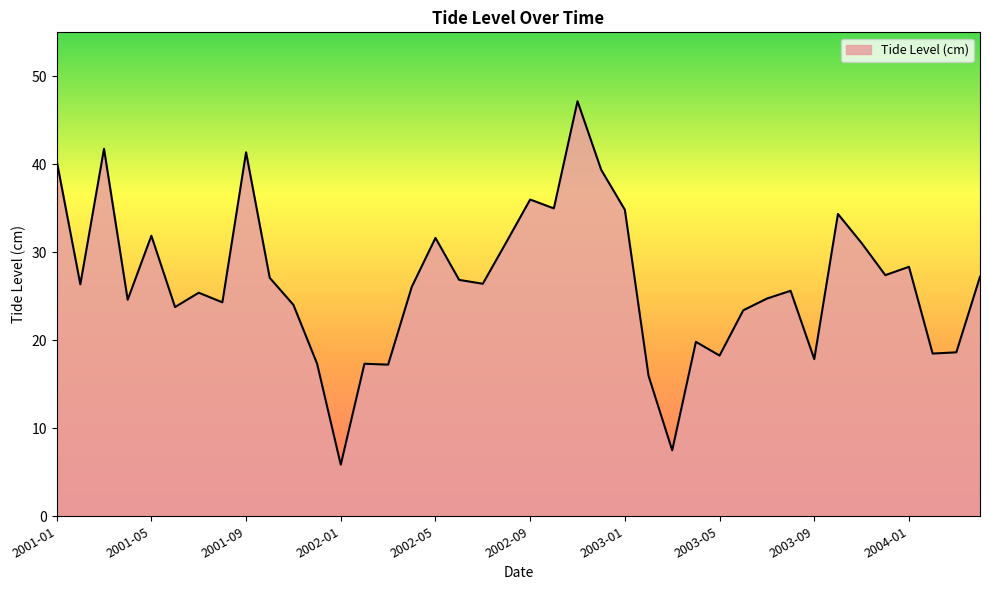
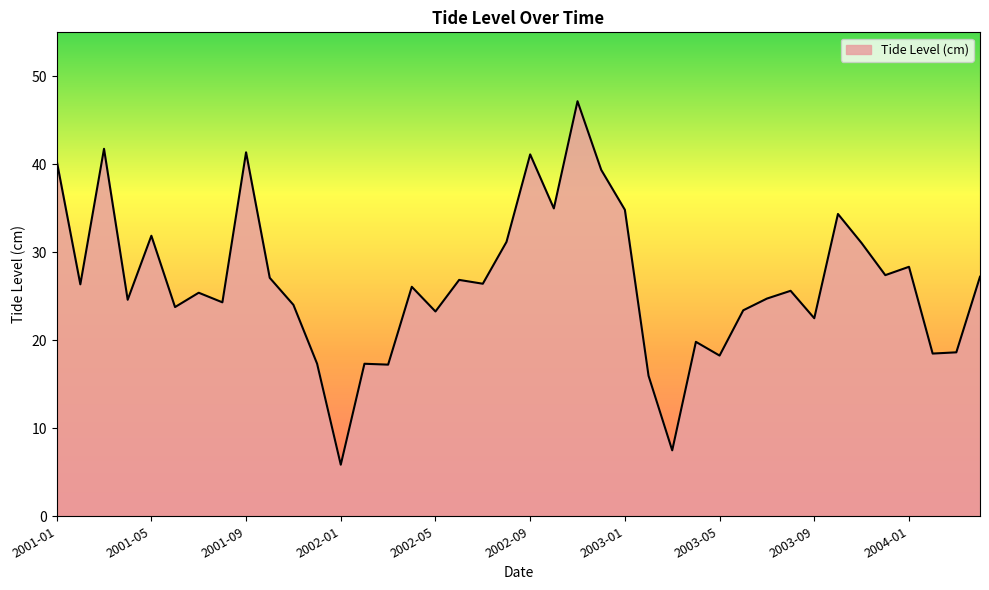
  {
    "2001-01": 40,
    "2001-05": 32,
    "2001-09": 41,
    "2002-01": 6,
-   "2002-05": 32,
-   "2002-09": 36,
+   "2002-05": 23,
+   "2002-09": 41,
    "2003-01": 35,
    "2003-05": 18,
-   "2003-09": 18,
+   "2003-09": 23,
    "2004-01": 28
  }
